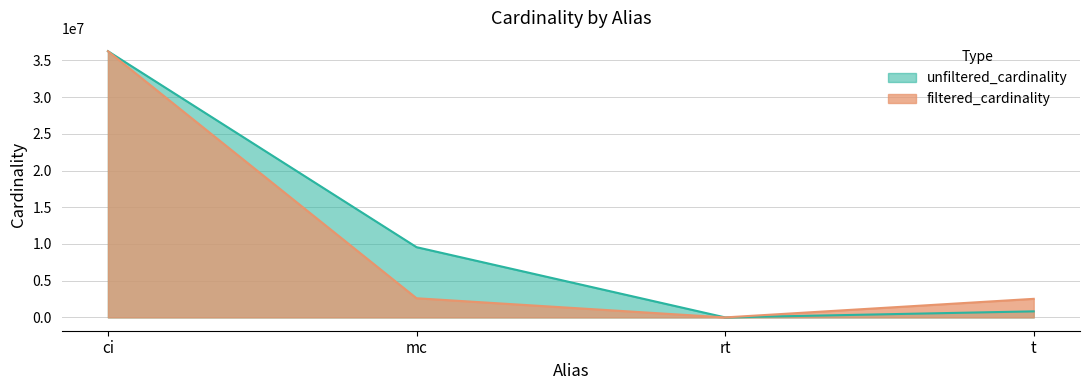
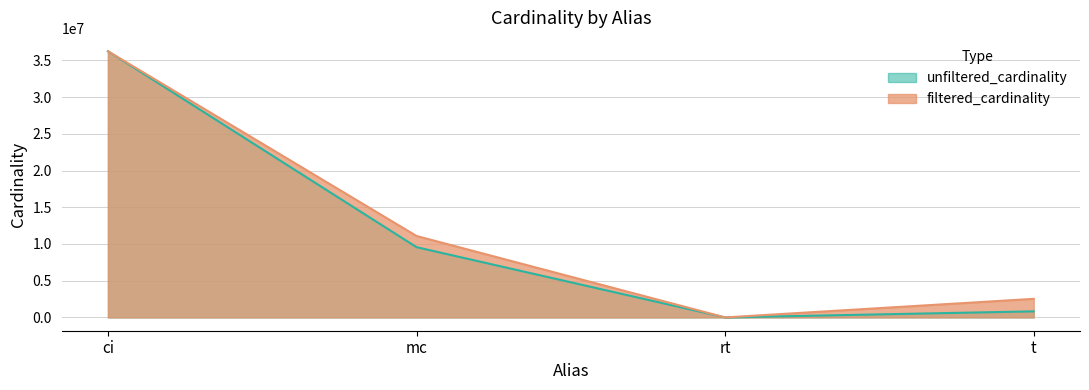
  {
    "unfiltered_cardinality": {
      "mc": 10000000,
      "t": 1000000
    },
    "filtered_cardinality": {
-     "mc": 3000000,
+     "mc": 11000000,
      "t": 3000000
    }
  }
